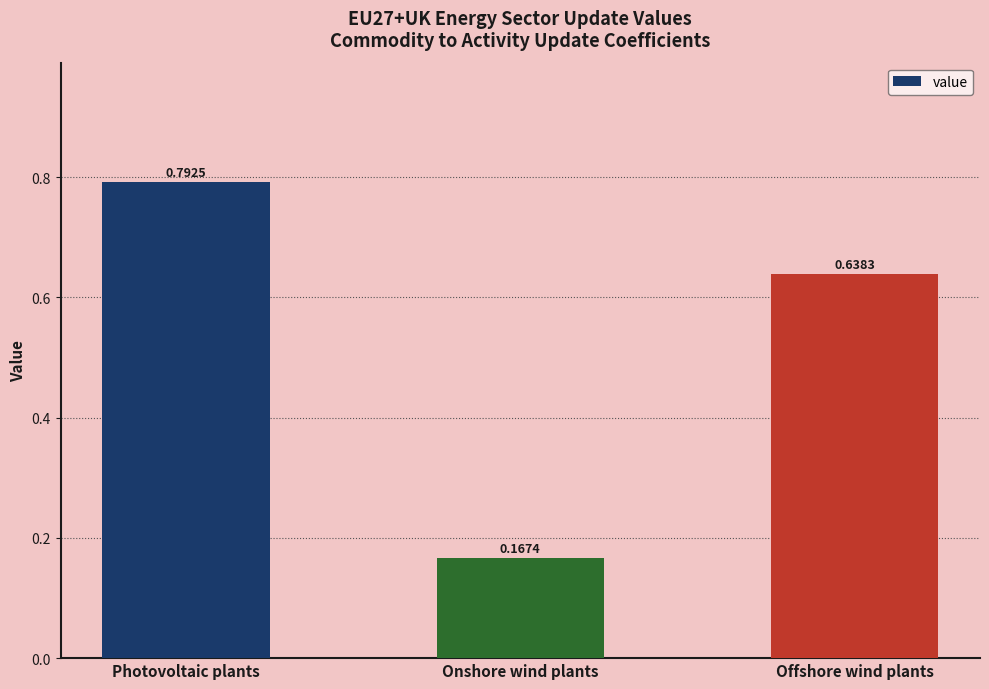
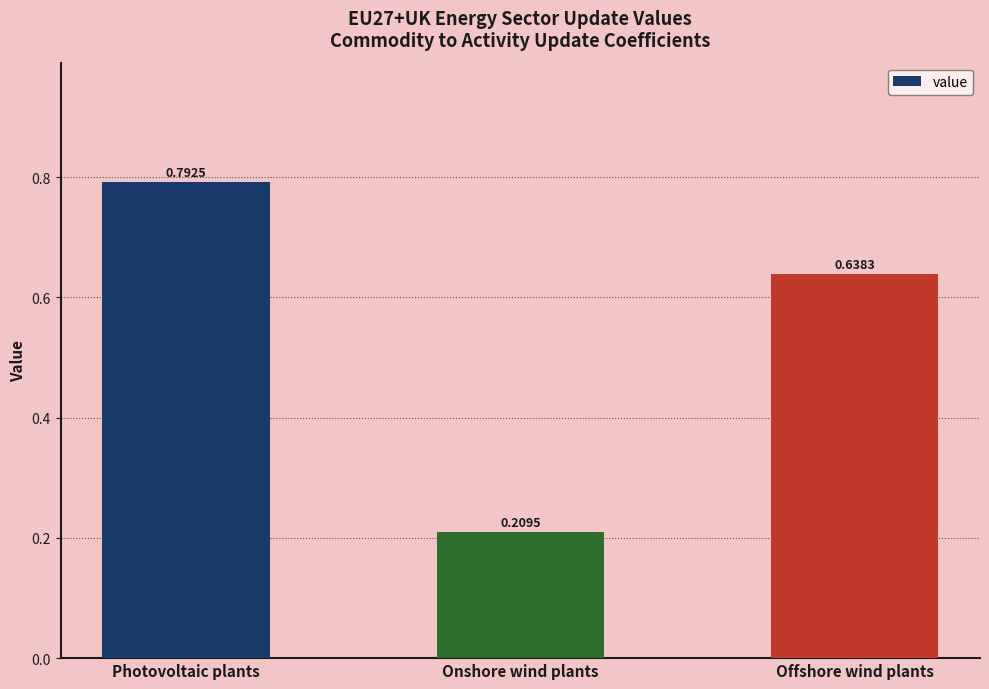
  {
    "Photovoltaic plants": 0.7925,
-   "Onshore wind plants": 0.1674,
+   "Onshore wind plants": 0.2095,
    "Offshore wind plants": 0.6383
  }
